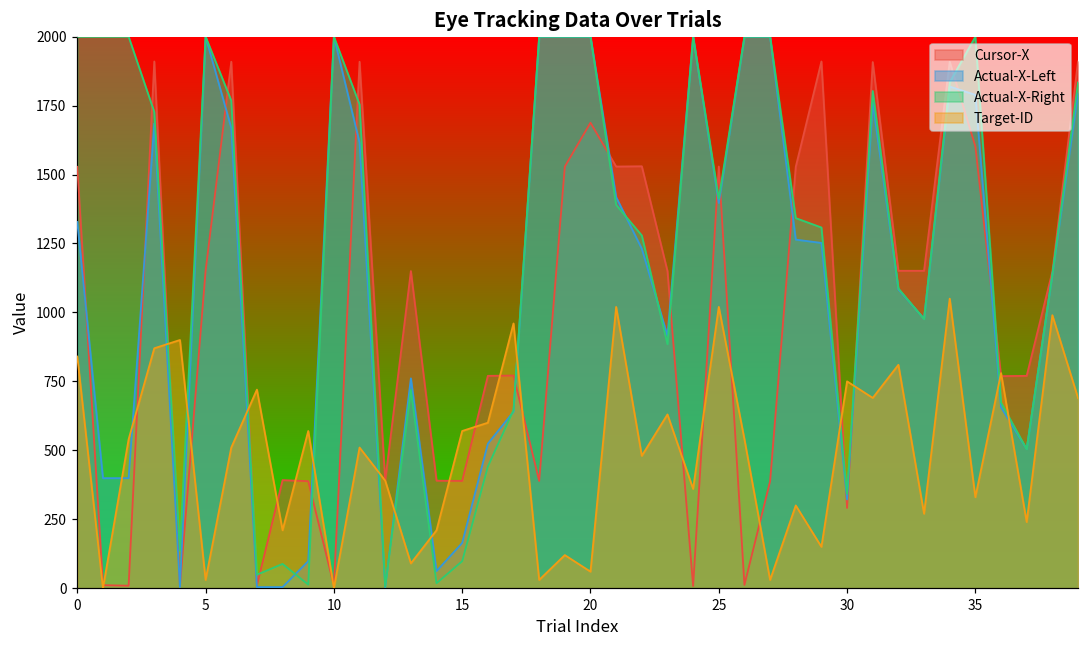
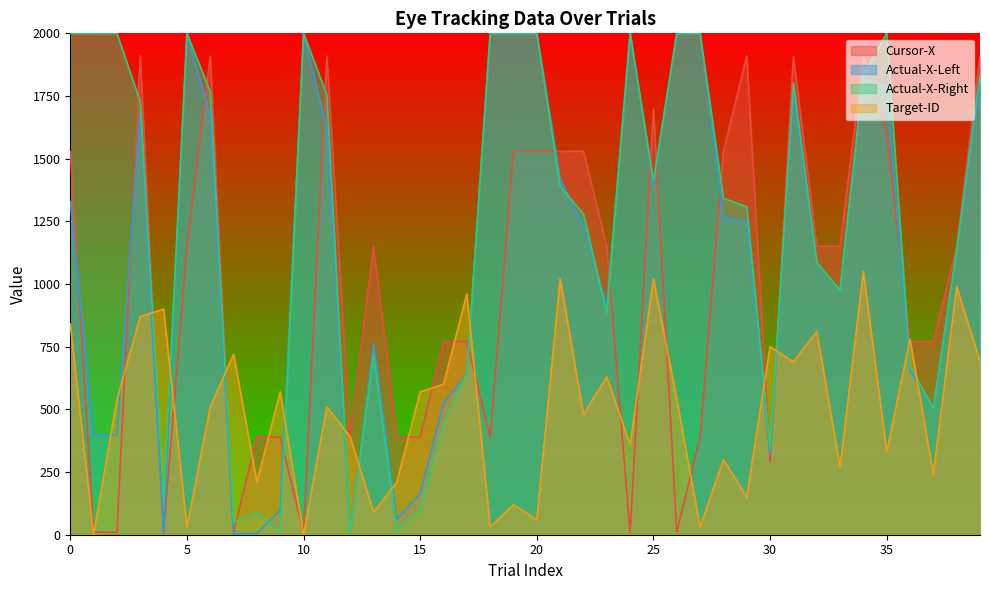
  {
    "Cursor-X": {
      "0": 1530,
      "5": 1150,
      "15": 390,
-     "20": 1690,
-     "25": 1530,
+     "20": 1530,
+     "25": 1700,
      "30": 290,
      "35": 1600
    },
    "Actual-X-Left": {
      "0": 1330,
      "15": 160,
      "25": 1400,
      "30": 320
    },
    "Actual-X-Right": {
      "0": 2000,
      "15": 100,
      "25": 1410,
      "30": 340,
      "35": 2000
    },
    "Target-ID": {
      "0": 840,
      "5": 30,
      "15": 570,
      "20": 60,
      "25": 1020,
      "30": 750,
      "35": 330
    }
  }
